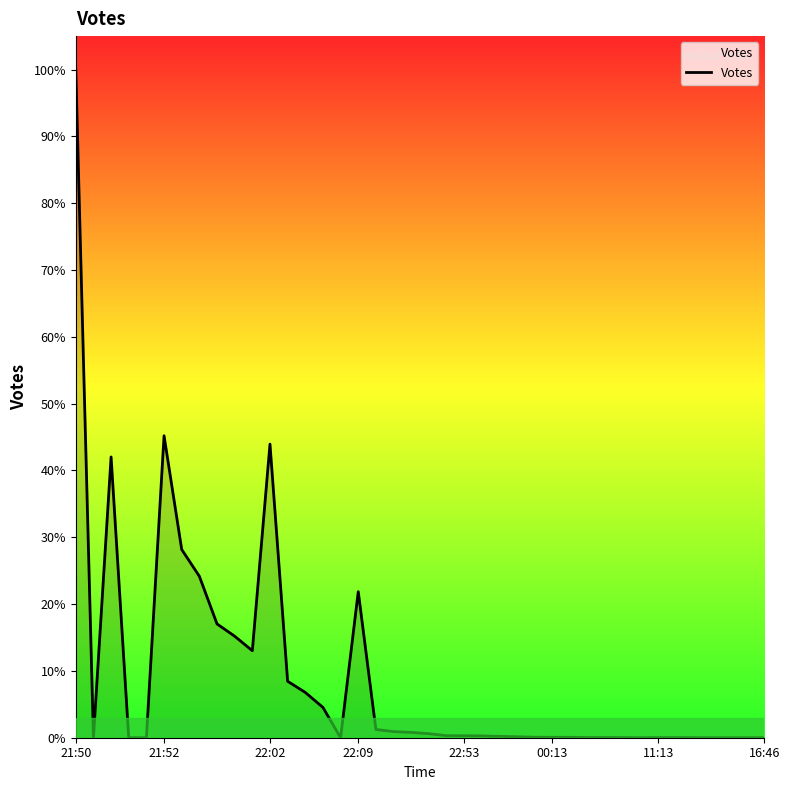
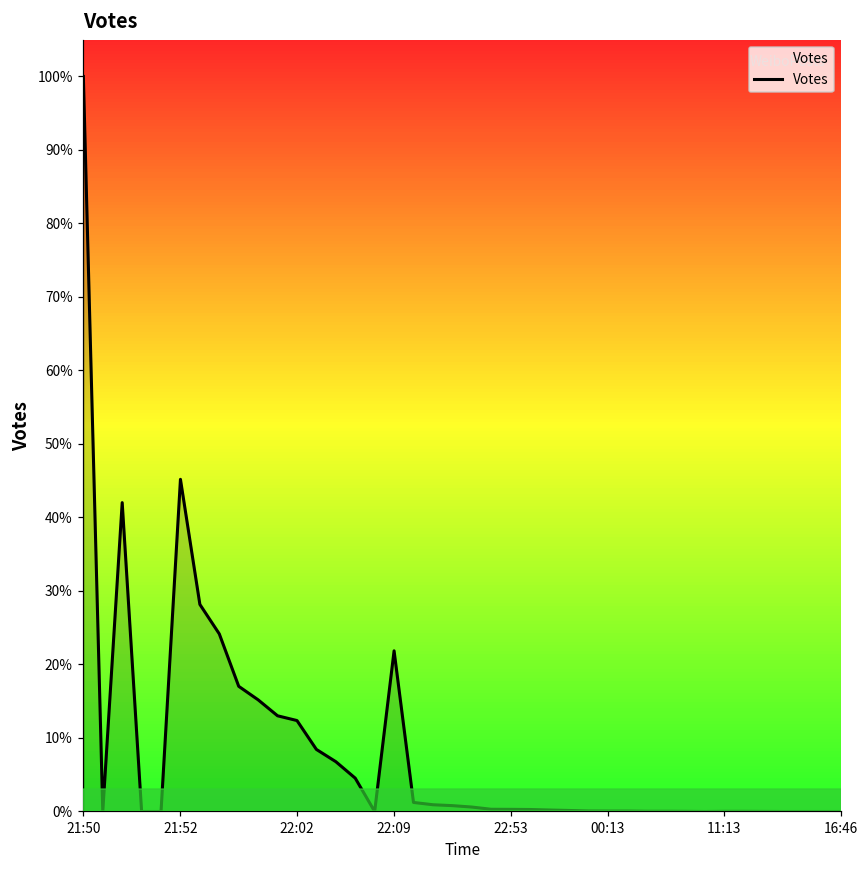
  {
    "21:50": "100%",
    "21:52": "45%",
-   "22:02": "44%",
+   "22:02": "12%",
    "22:09": "22%"
  }
